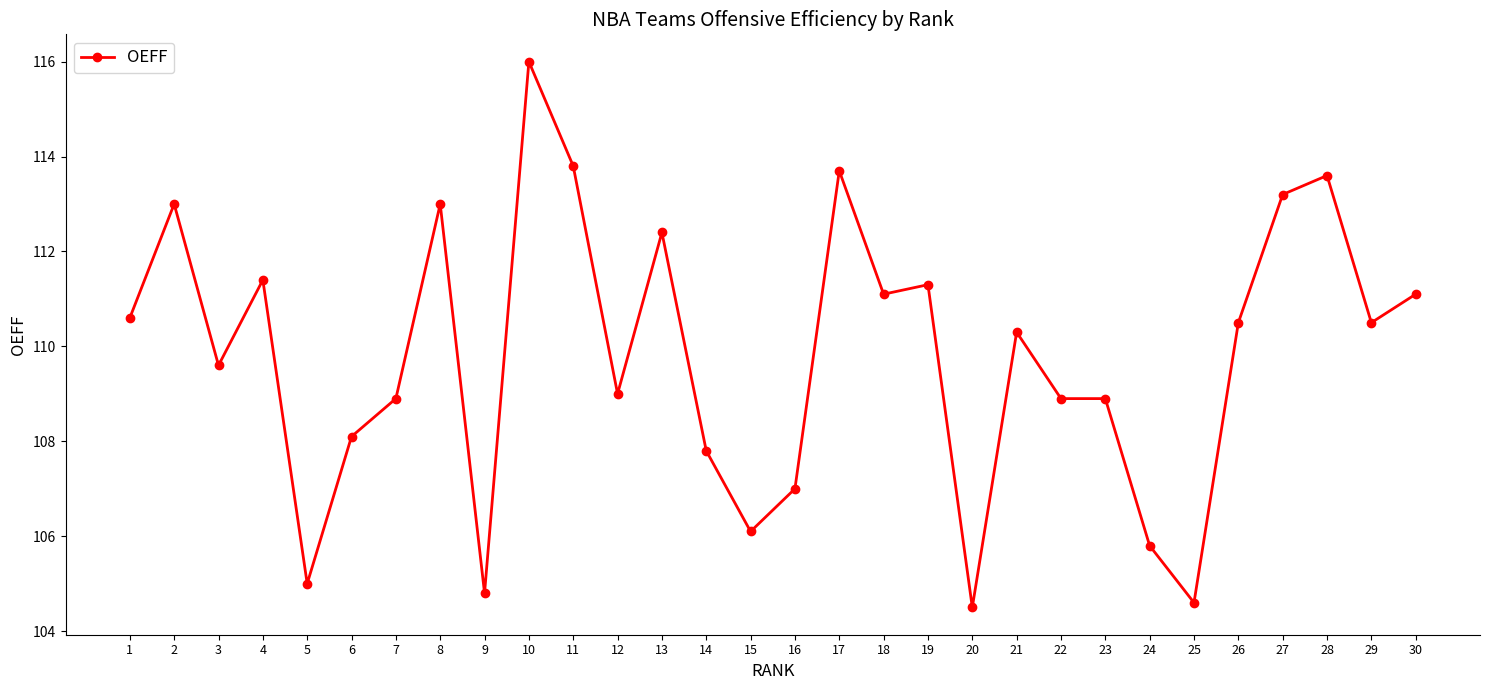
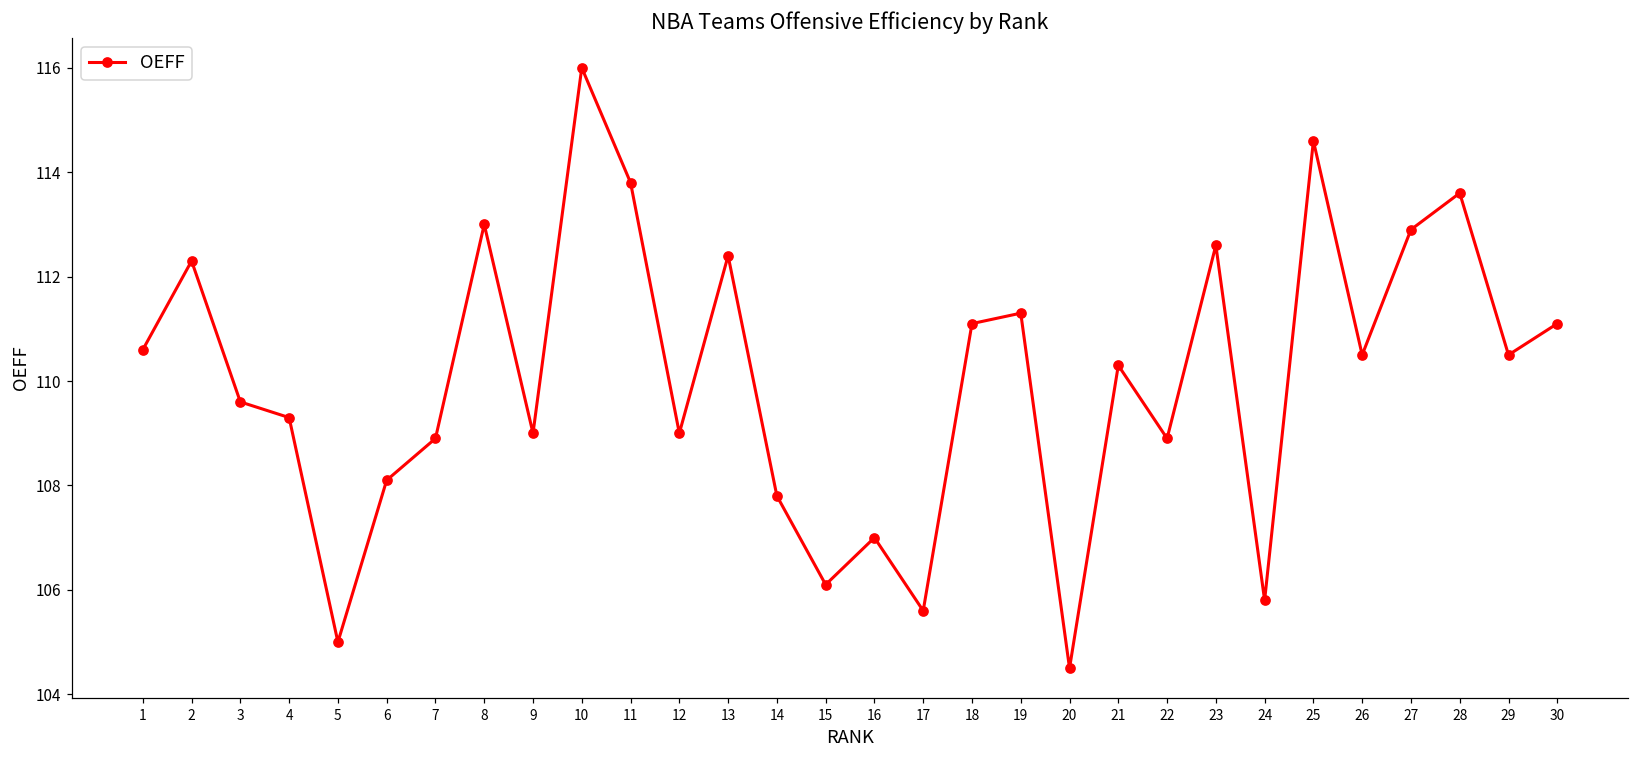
  {
    "1": 110.6,
-   "2": 113.0,
+   "2": 112.3,
    "3": 109.6,
-   "4": 111.4,
+   "4": 109.3,
    "5": 105.0,
    "6": 108.1,
    "7": 108.9,
    "8": 113.0,
-   "9": 104.8,
+   "9": 109.0,
    "10": 116.0,
    "11": 113.8,
    "12": 109.0,
    "13": 112.4,
    "14": 107.8,
    "15": 106.1,
    "16": 107.0,
-   "17": 113.7,
+   "17": 105.6,
    "18": 111.1,
    "19": 111.3,
    "20": 104.5,
    "21": 110.3,
    "22": 108.9,
-   "23": 108.9,
+   "23": 112.6,
    "24": 105.8,
-   "25": 104.6,
+   "25": 114.6,
    "26": 110.5,
-   "27": 113.2,
+   "27": 112.9,
    "28": 113.6,
    "29": 110.5,
    "30": 111.1
  }
